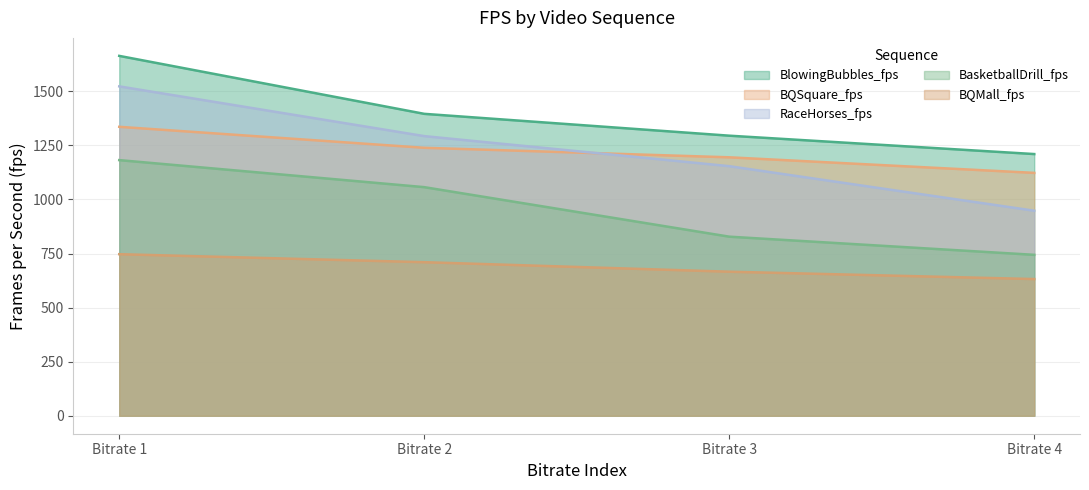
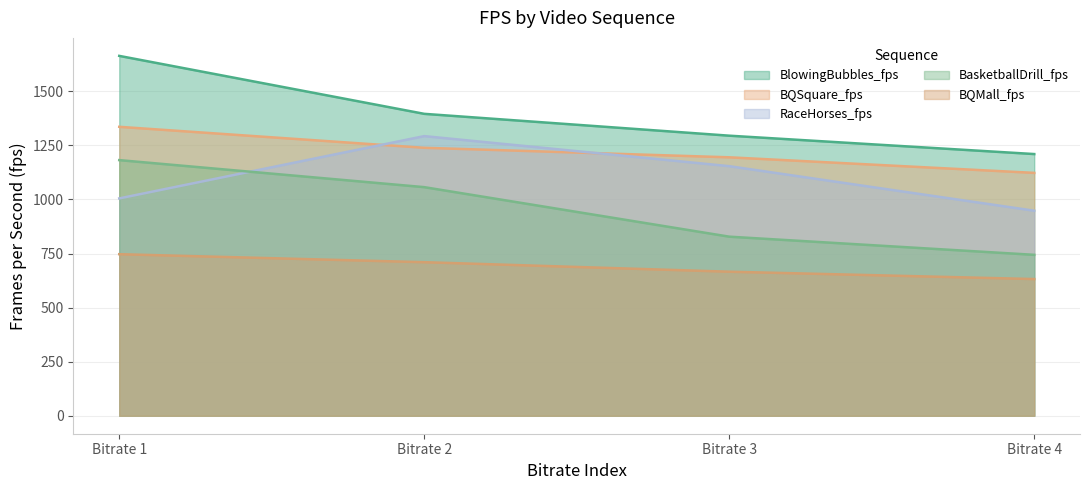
  {
    "RaceHorses_fps": {
-     "Bitrate 1": 1520,
+     "Bitrate 1": 1010,
      "Bitrate 2": 1290,
      "Bitrate 3": 1150,
      "Bitrate 4": 950
    }
  }
